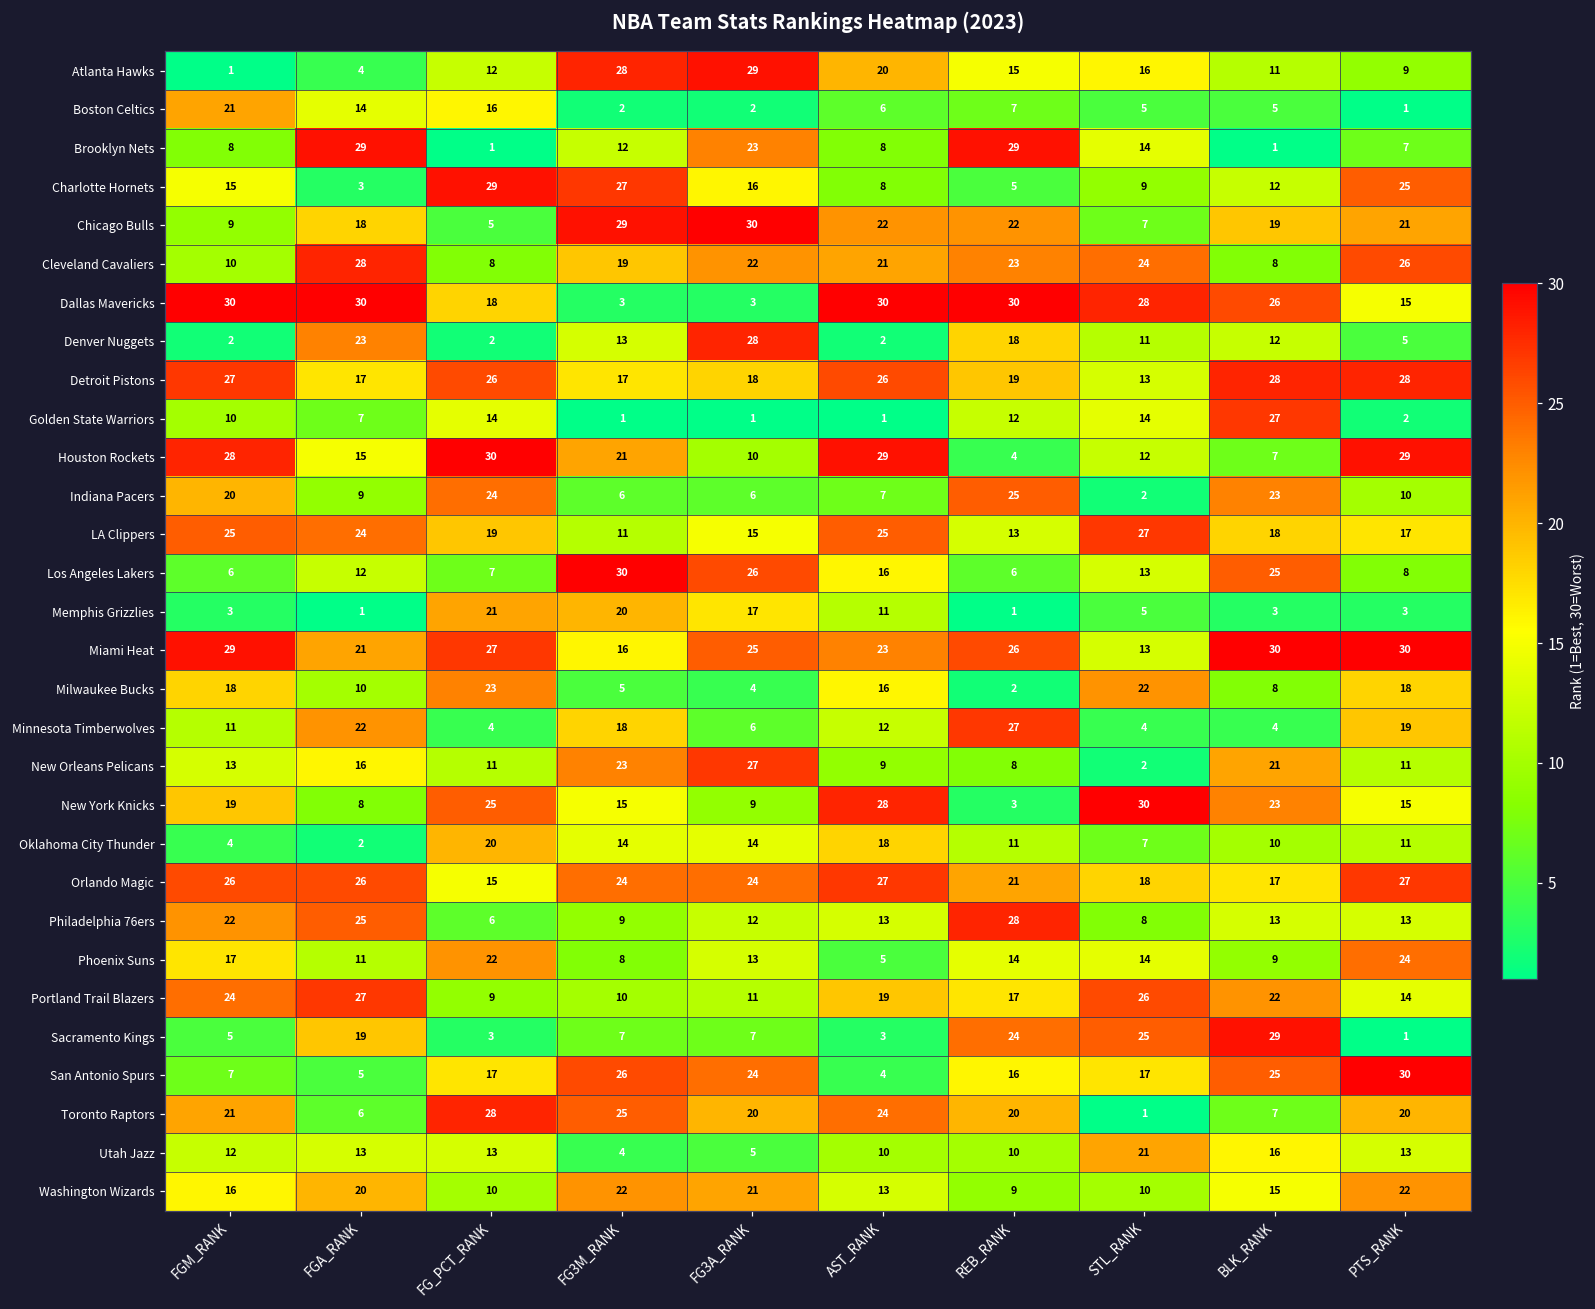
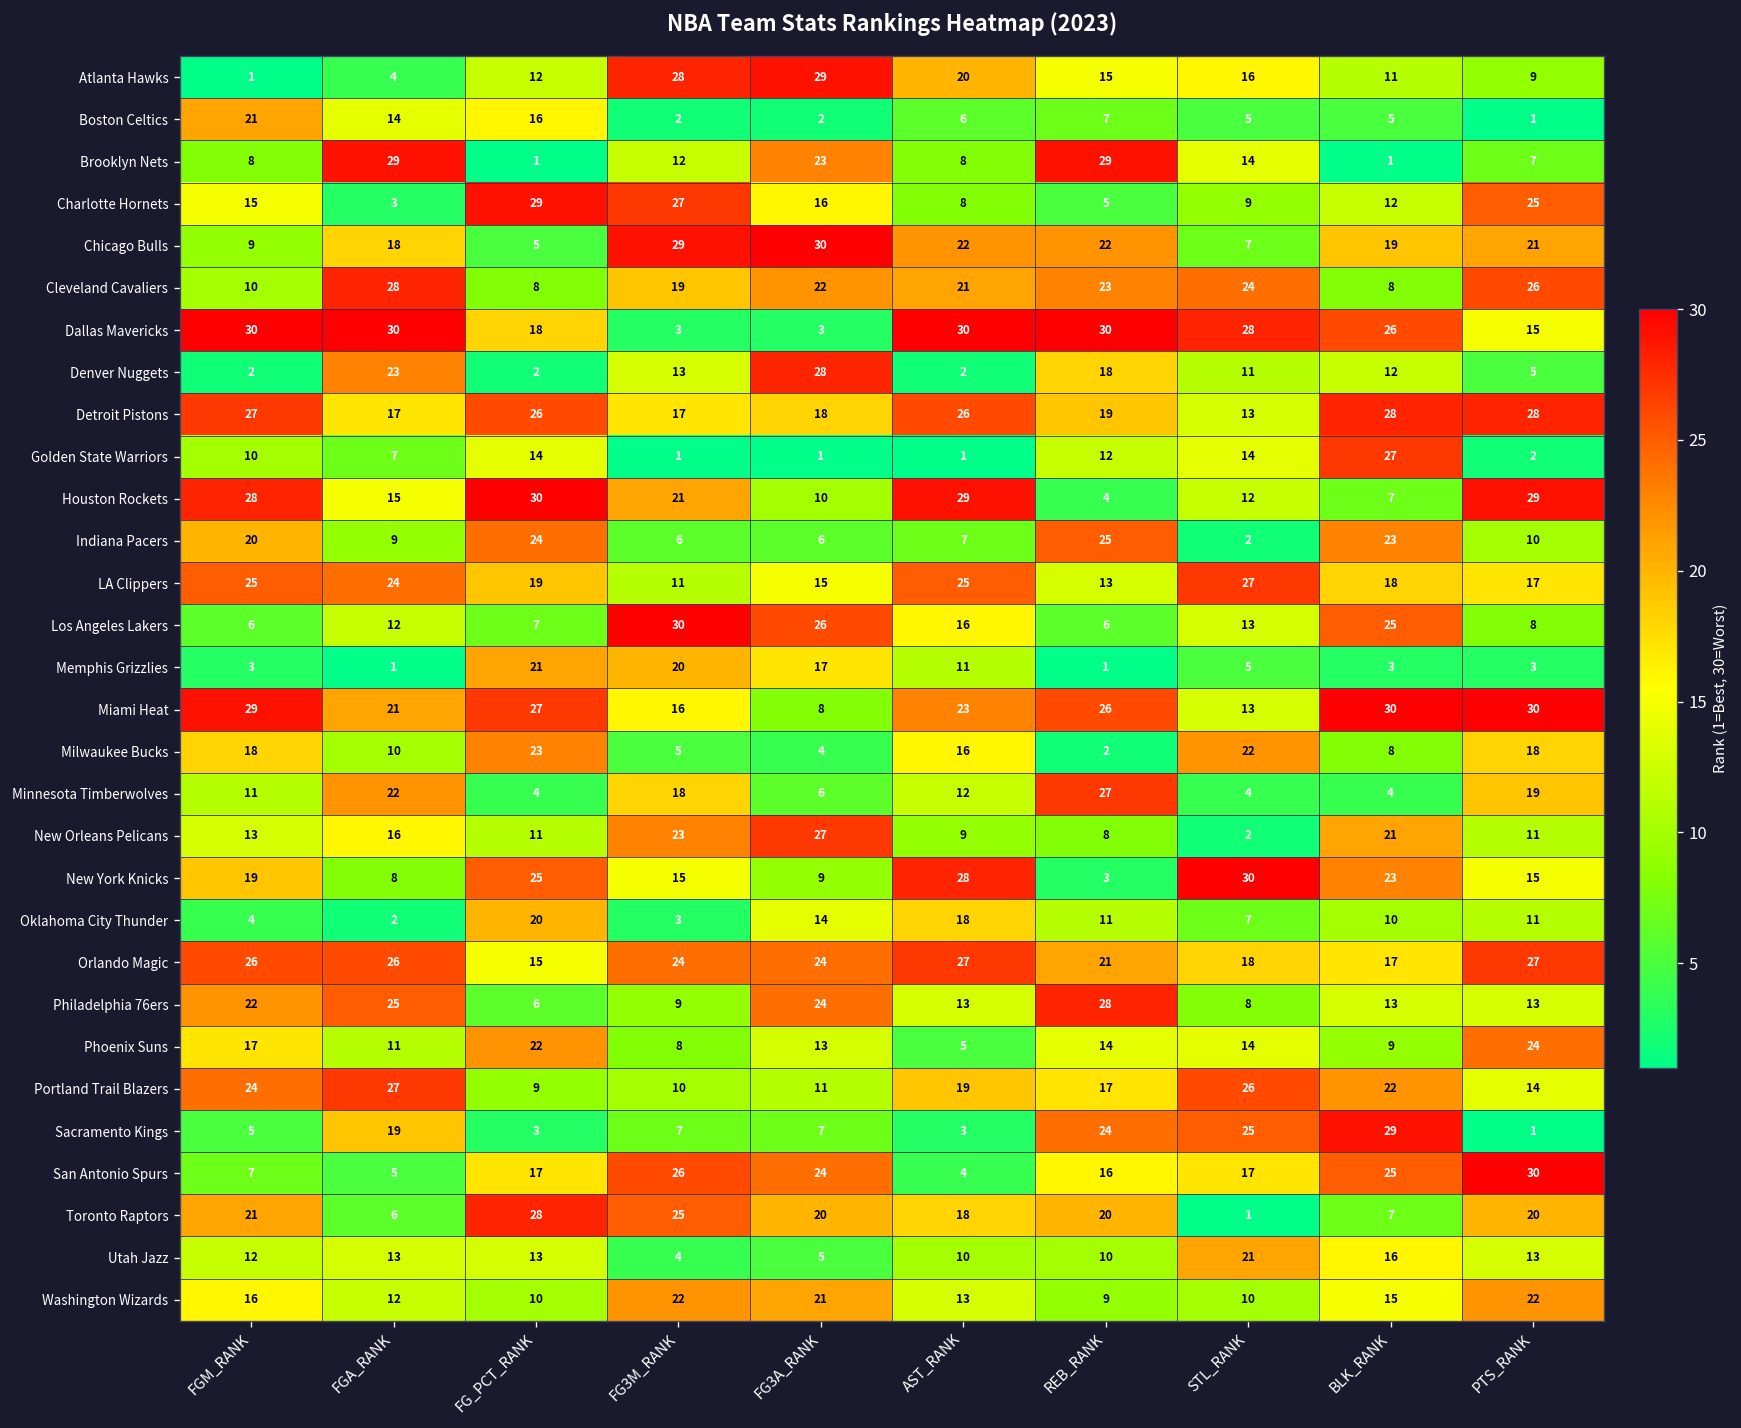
  {
    "Miami Heat": {
      "FGM_RANK": 29,
      "FGA_RANK": 21,
      "FG_PCT_RANK": 27,
      "FG3M_RANK": 16,
-     "FG3A_RANK": 25,
+     "FG3A_RANK": 8,
      "AST_RANK": 23,
      "REB_RANK": 26,
      "STL_RANK": 13,
      "BLK_RANK": 30,
      "PTS_RANK": 30
    },
    "Oklahoma City Thunder": {
      "FGM_RANK": 4,
      "FGA_RANK": 2,
      "FG_PCT_RANK": 20,
-     "FG3M_RANK": 14,
+     "FG3M_RANK": 3,
      "FG3A_RANK": 14,
      "AST_RANK": 18,
      "REB_RANK": 11,
      "STL_RANK": 7,
      "BLK_RANK": 10,
      "PTS_RANK": 11
    },
    "Philadelphia 76ers": {
      "FGM_RANK": 22,
      "FGA_RANK": 25,
      "FG_PCT_RANK": 6,
      "FG3M_RANK": 9,
-     "FG3A_RANK": 12,
+     "FG3A_RANK": 24,
      "AST_RANK": 13,
      "REB_RANK": 28,
      "STL_RANK": 8,
      "BLK_RANK": 13,
      "PTS_RANK": 13
    },
    "Toronto Raptors": {
      "FGM_RANK": 21,
      "FGA_RANK": 6,
      "FG_PCT_RANK": 28,
      "FG3M_RANK": 25,
      "FG3A_RANK": 20,
-     "AST_RANK": 24,
+     "AST_RANK": 18,
      "REB_RANK": 20,
      "STL_RANK": 1,
      "BLK_RANK": 7,
      "PTS_RANK": 20
    },
    "Washington Wizards": {
      "FGM_RANK": 16,
-     "FGA_RANK": 20,
+     "FGA_RANK": 12,
      "FG_PCT_RANK": 10,
      "FG3M_RANK": 22,
      "FG3A_RANK": 21,
      "AST_RANK": 13,
      "REB_RANK": 9,
      "STL_RANK": 10,
      "BLK_RANK": 15,
      "PTS_RANK": 22
    }
  }
